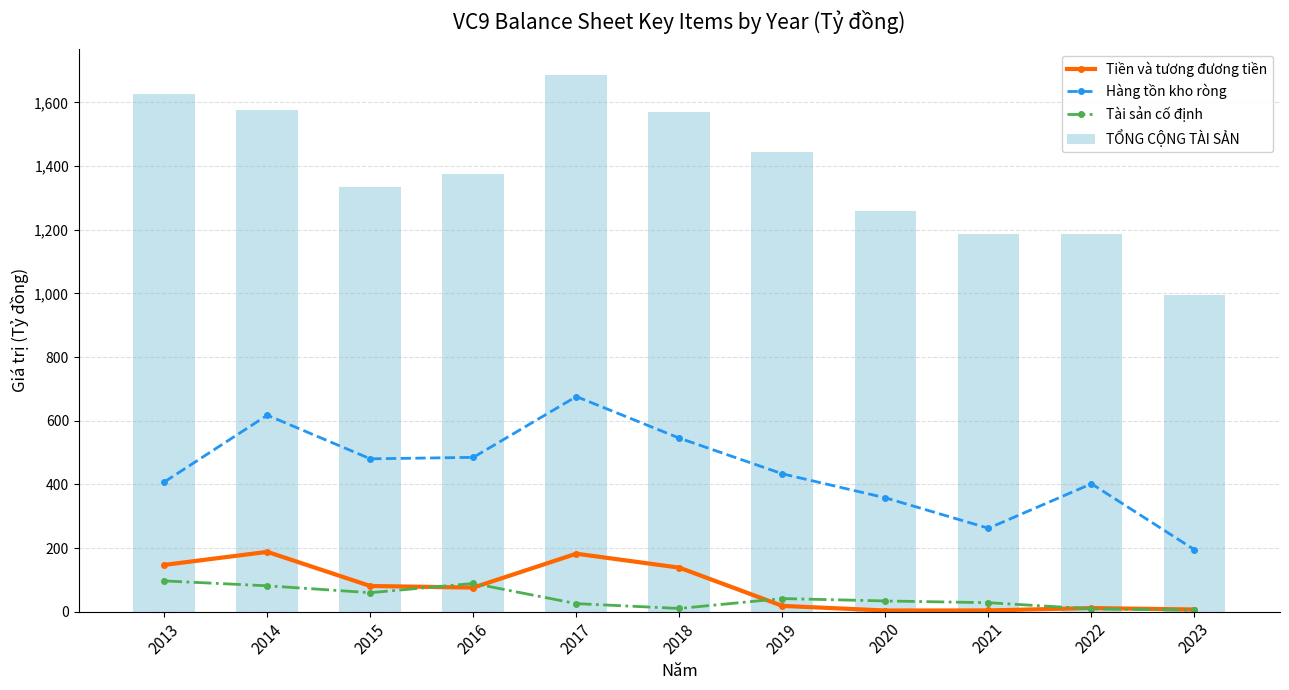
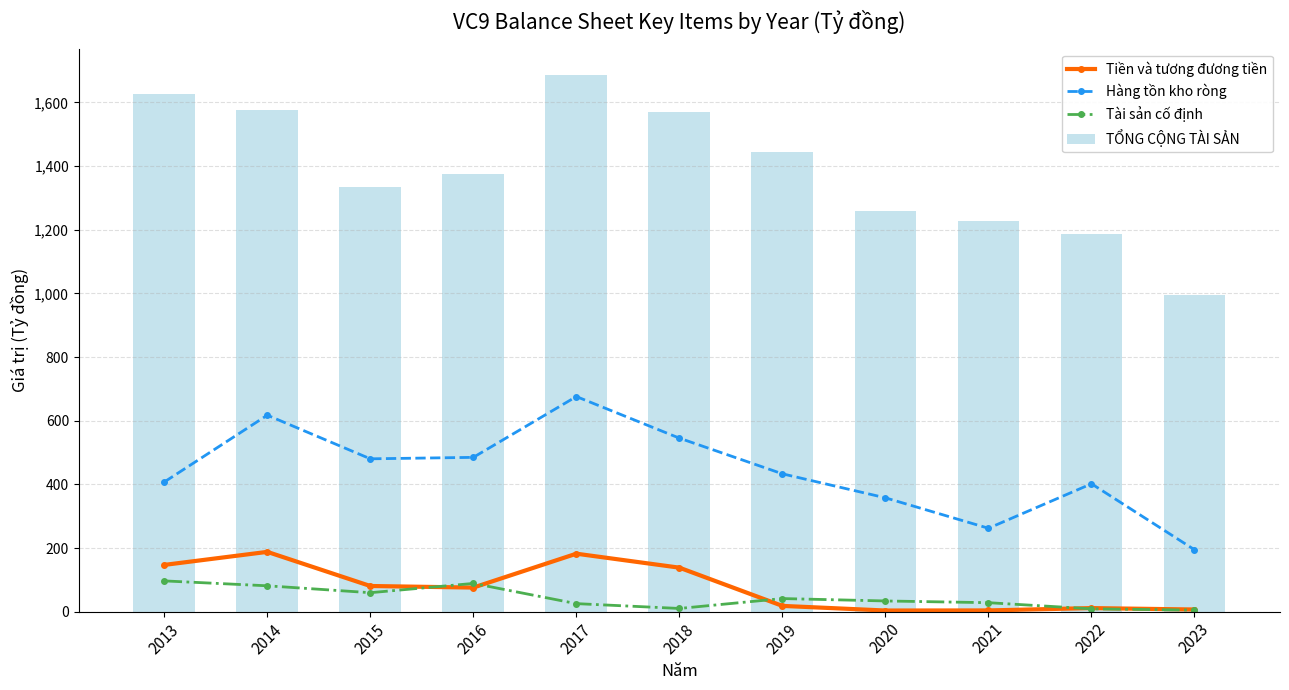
  {
    "Tiền và tương đương tiền": {
      "2013": "150",
      "2014": "190",
      "2015": "80",
      "2016": "80",
      "2017": "180",
      "2018": "140",
      "2019": "20",
      "2020": "0",
      "2021": "0"
    },
    "TỔNG CỘNG TÀI SẢN": {
      "2013": "1,630",
      "2014": "1,580",
      "2015": "1,340",
      "2016": "1,380",
      "2017": "1,680",
      "2018": "1,570",
      "2019": "1,440",
      "2020": "1,260",
-     "2021": "1,190",
+     "2021": "1,230",
      "2022": "1,190",
      "2023": "1,000"
    },
    "Hàng tồn kho ròng": {
      "2013": "410",
      "2014": "620",
      "2015": "480",
      "2016": "480",
      "2017": "680",
      "2018": "550",
      "2019": "430",
      "2020": "360",
      "2021": "260",
      "2022": "400",
      "2023": "190"
    },
    "Tài sản cố định": {
      "2013": "100",
      "2014": "80",
      "2015": "60",
      "2016": "90",
      "2017": "30",
      "2018": "10",
      "2019": "40",
      "2020": "30",
      "2021": "30"
    }
  }
